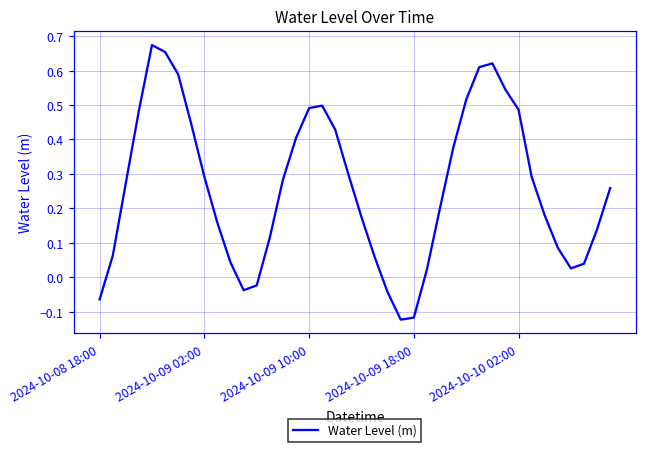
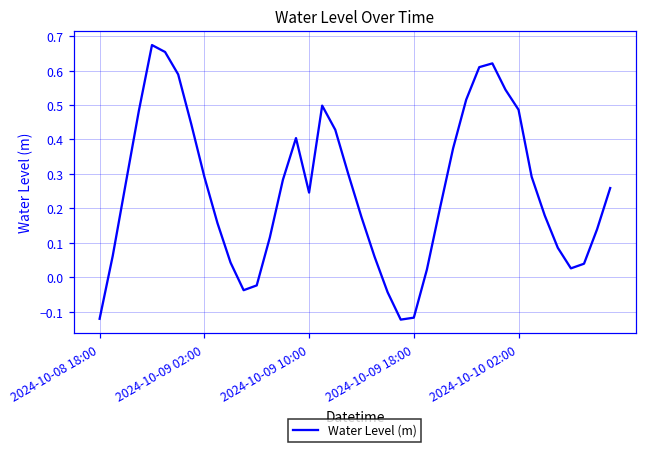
  {
-   "2024-10-08 18:00": -0.06,
+   "2024-10-08 18:00": -0.12,
    "2024-10-09 02:00": 0.29,
-   "2024-10-09 10:00": 0.49,
+   "2024-10-09 10:00": 0.25,
    "2024-10-09 18:00": -0.12,
    "2024-10-10 02:00": 0.49
  }
